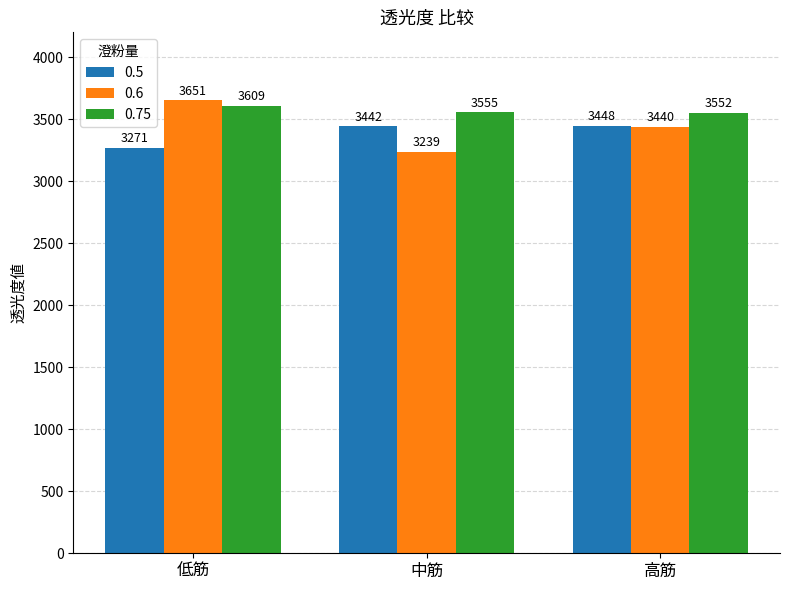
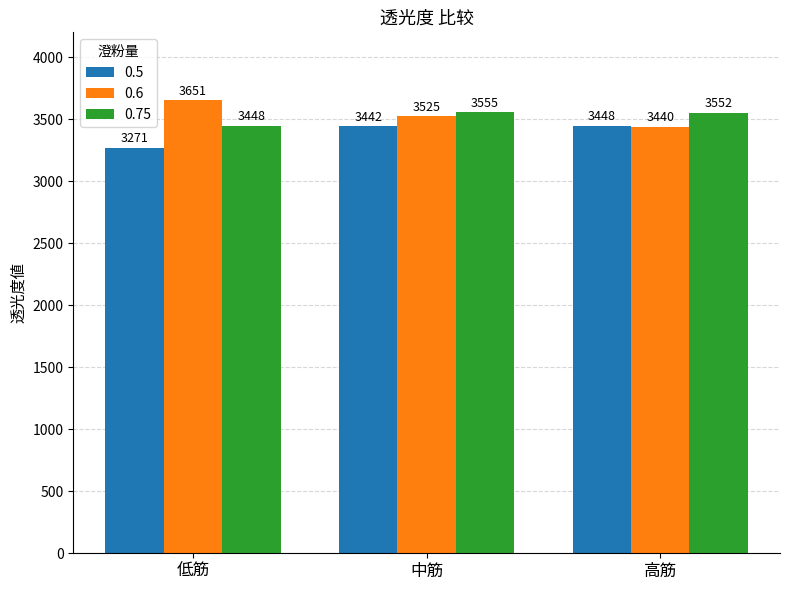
  {
    "0.5": {
      "低筋": 3271,
      "中筋": 3442,
      "高筋": 3448
    },
    "0.6": {
      "低筋": 3651,
-     "中筋": 3239,
+     "中筋": 3525,
      "高筋": 3440
    },
    "0.75": {
-     "低筋": 3609,
+     "低筋": 3448,
      "中筋": 3555,
      "高筋": 3552
    }
  }
